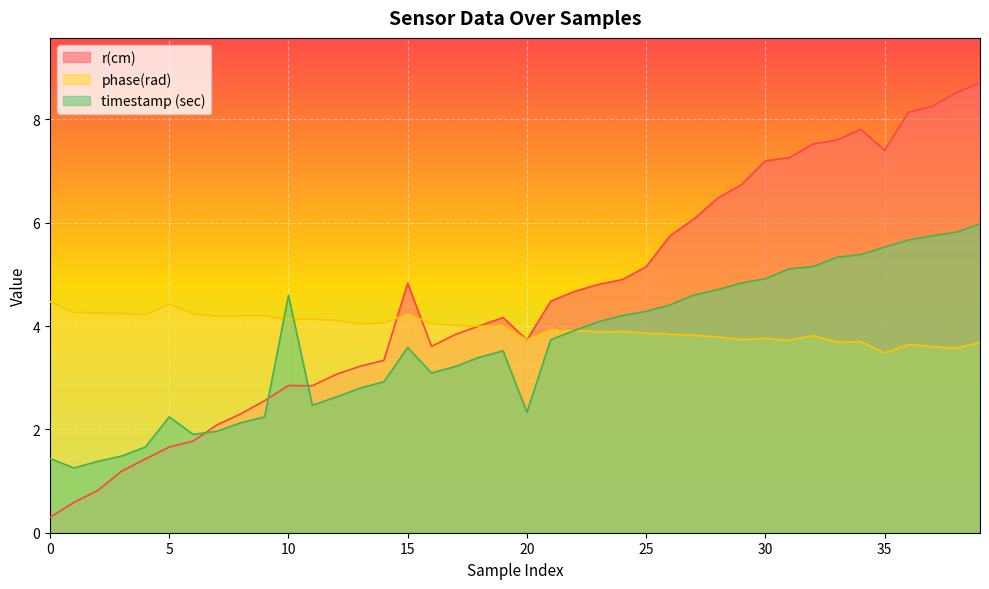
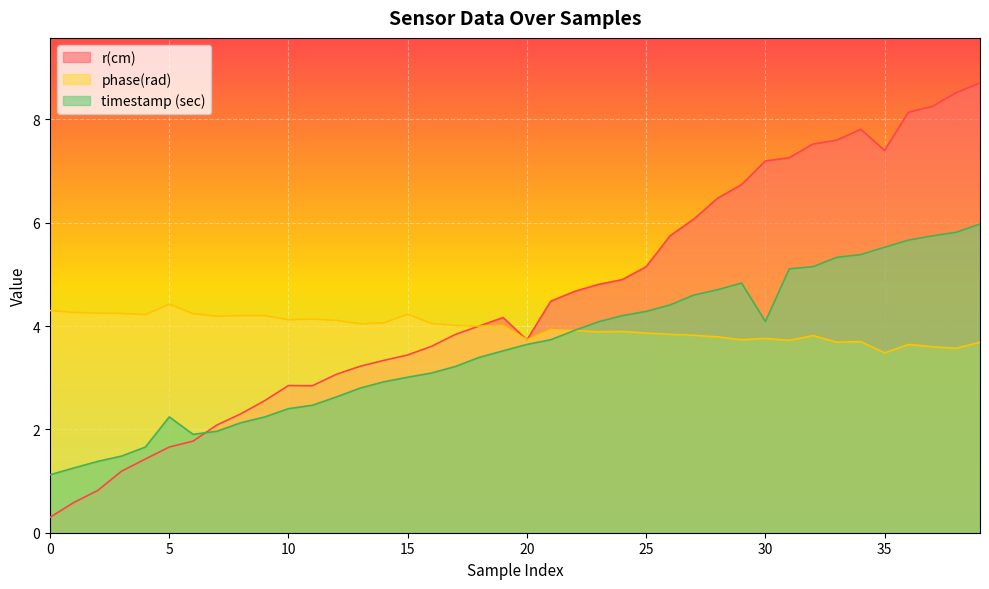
  {
    "r(cm)": {
      "0": 0.3,
      "5": 1.7,
      "10": 2.8,
-     "15": 4.8,
+     "15": 3.4,
      "25": 5.1,
      "30": 7.2,
      "35": 7.4
    },
    "phase(rad)": {
-     "0": 4.5,
+     "0": 4.3,
      "5": 4.4,
      "10": 4.1,
      "15": 4.2,
      "25": 3.9,
      "30": 3.8,
      "35": 3.5
    },
    "timestamp (sec)": {
-     "0": 1.4,
+     "0": 1.1,
      "5": 2.2,
-     "10": 4.6,
-     "15": 3.6,
-     "20": 2.3,
+     "10": 2.4,
+     "15": 3.0,
+     "20": 3.6,
      "25": 4.3,
-     "30": 4.9,
+     "30": 4.1,
      "35": 5.5
    }
  }
